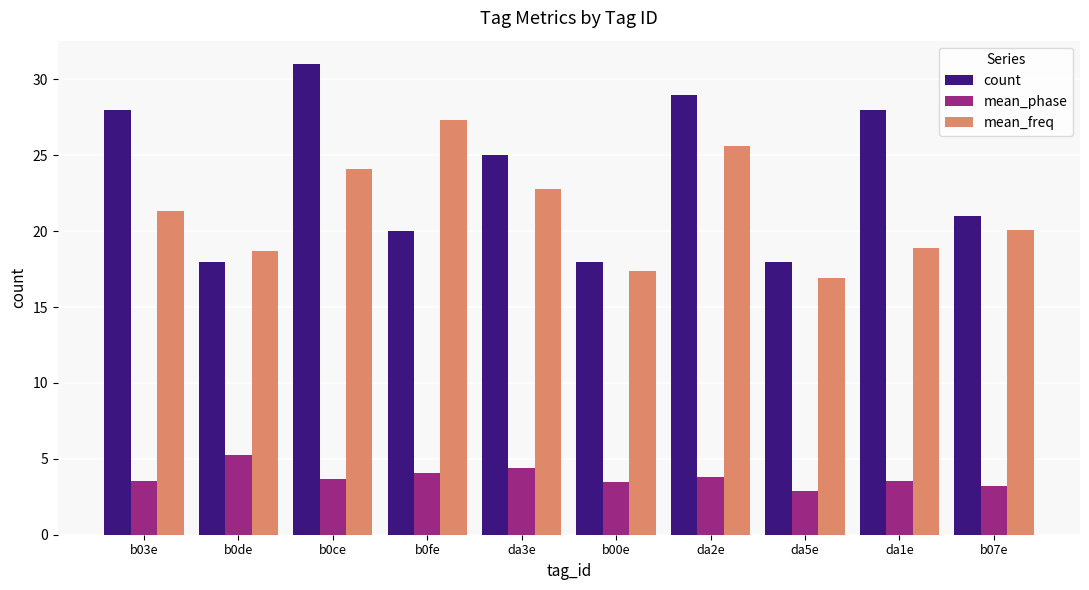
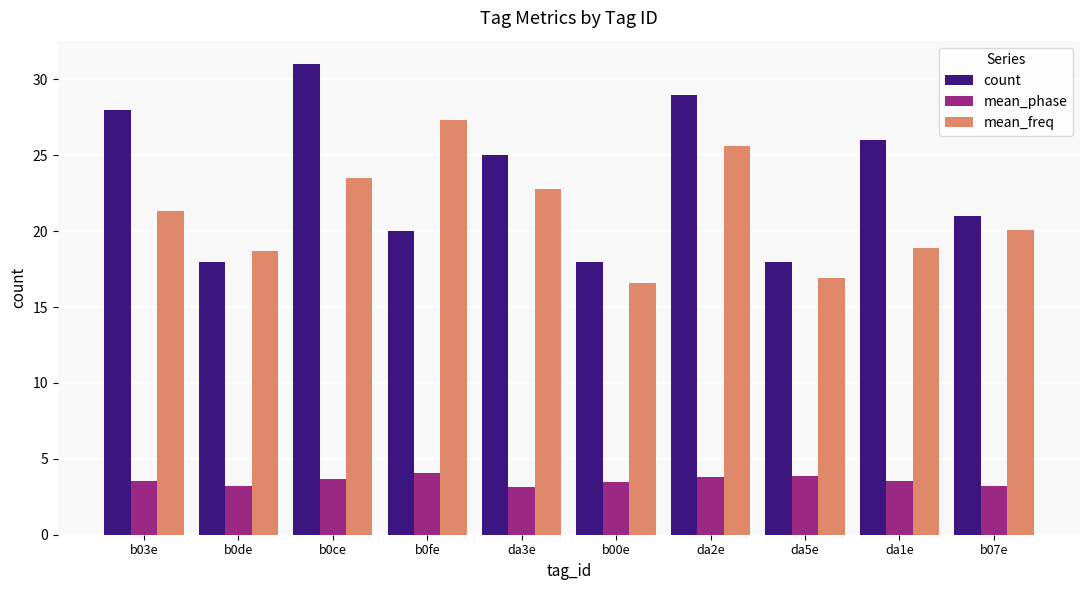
  {
    "count": {
      "b03e": 28,
      "b0de": 18,
      "b0ce": 31,
      "b0fe": 20,
      "da3e": 25,
      "b00e": 18,
      "da2e": 29,
      "da5e": 18,
-     "da1e": 28,
+     "da1e": 26,
      "b07e": 21
    },
    "mean_phase": {
      "b03e": 3.5,
-     "b0de": 5.2,
+     "b0de": 3.2,
      "b0ce": 3.7,
      "b0fe": 4.1,
-     "da3e": 4.4,
+     "da3e": 3.1,
      "b00e": 3.5,
      "da2e": 3.8,
-     "da5e": 2.9,
+     "da5e": 3.9,
      "da1e": 3.6,
      "b07e": 3.2
    },
    "mean_freq": {
      "b03e": 21.3,
      "b0de": 18.7,
-     "b0ce": 24.1,
+     "b0ce": 23.5,
      "b0fe": 27.3,
      "da3e": 22.8,
-     "b00e": 17.4,
+     "b00e": 16.6,
      "da2e": 25.6,
      "da5e": 16.9,
      "da1e": 18.9,
      "b07e": 20.1
    }
  }
